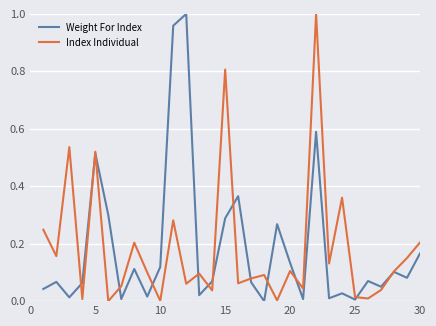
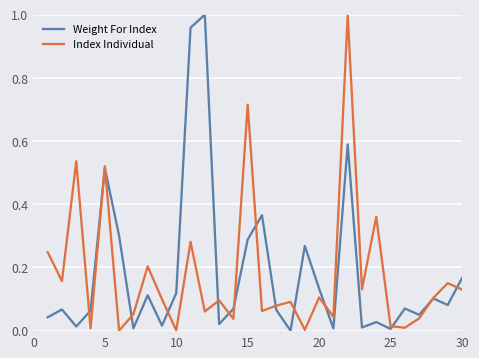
  {
    "Weight For Index": {
      "10": 0.12,
      "15": 0.29,
      "20": 0.13,
      "30": 0.17
    },
    "Index Individual": {
      "10": 0.00,
-     "15": 0.81,
+     "15": 0.72,
      "20": 0.11,
-     "30": 0.20
+     "30": 0.13
    }
  }
